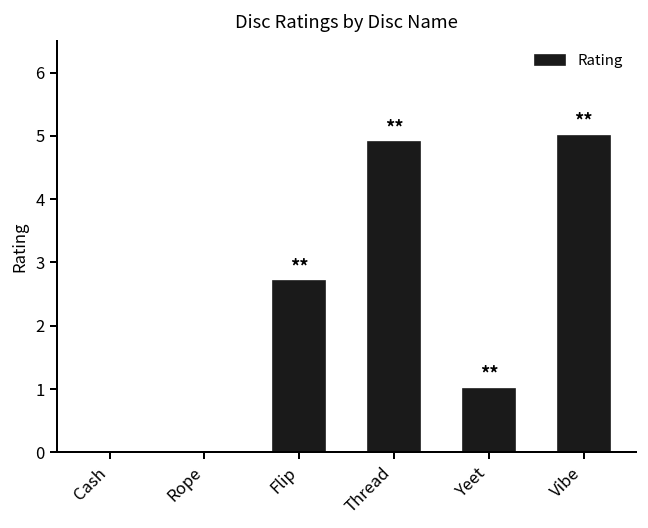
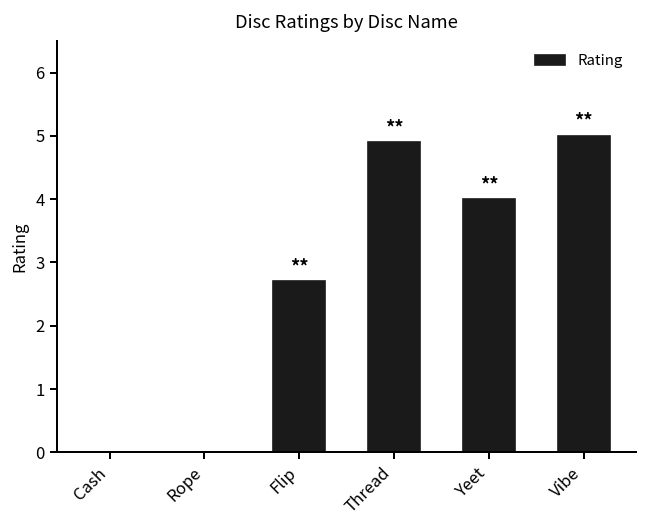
  {
    "Cash": 0,
    "Rope": 0,
    "Flip": 2.7,
    "Thread": 4.9,
-   "Yeet": 1,
+   "Yeet": 4,
    "Vibe": 5
  }
